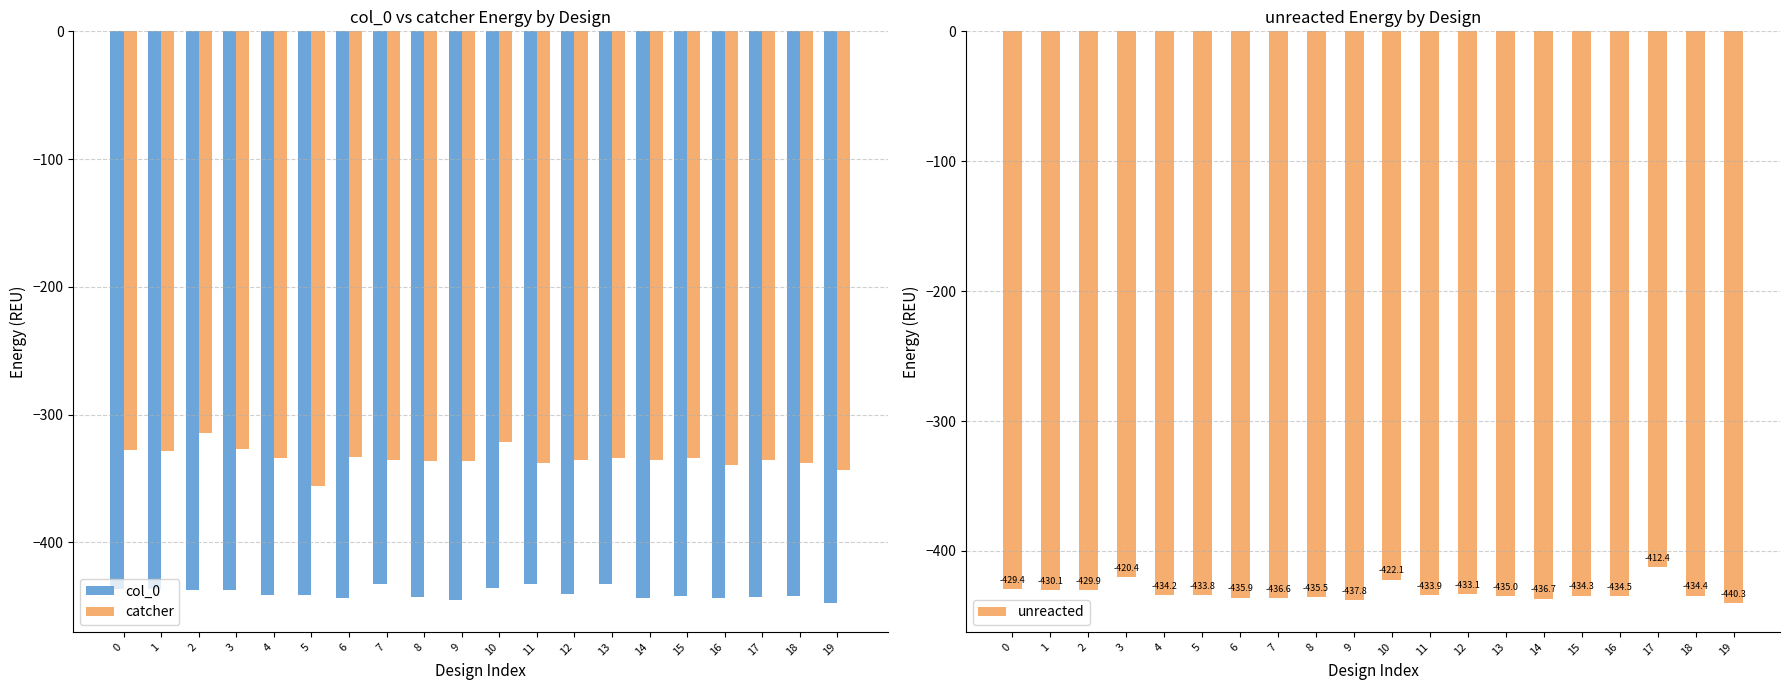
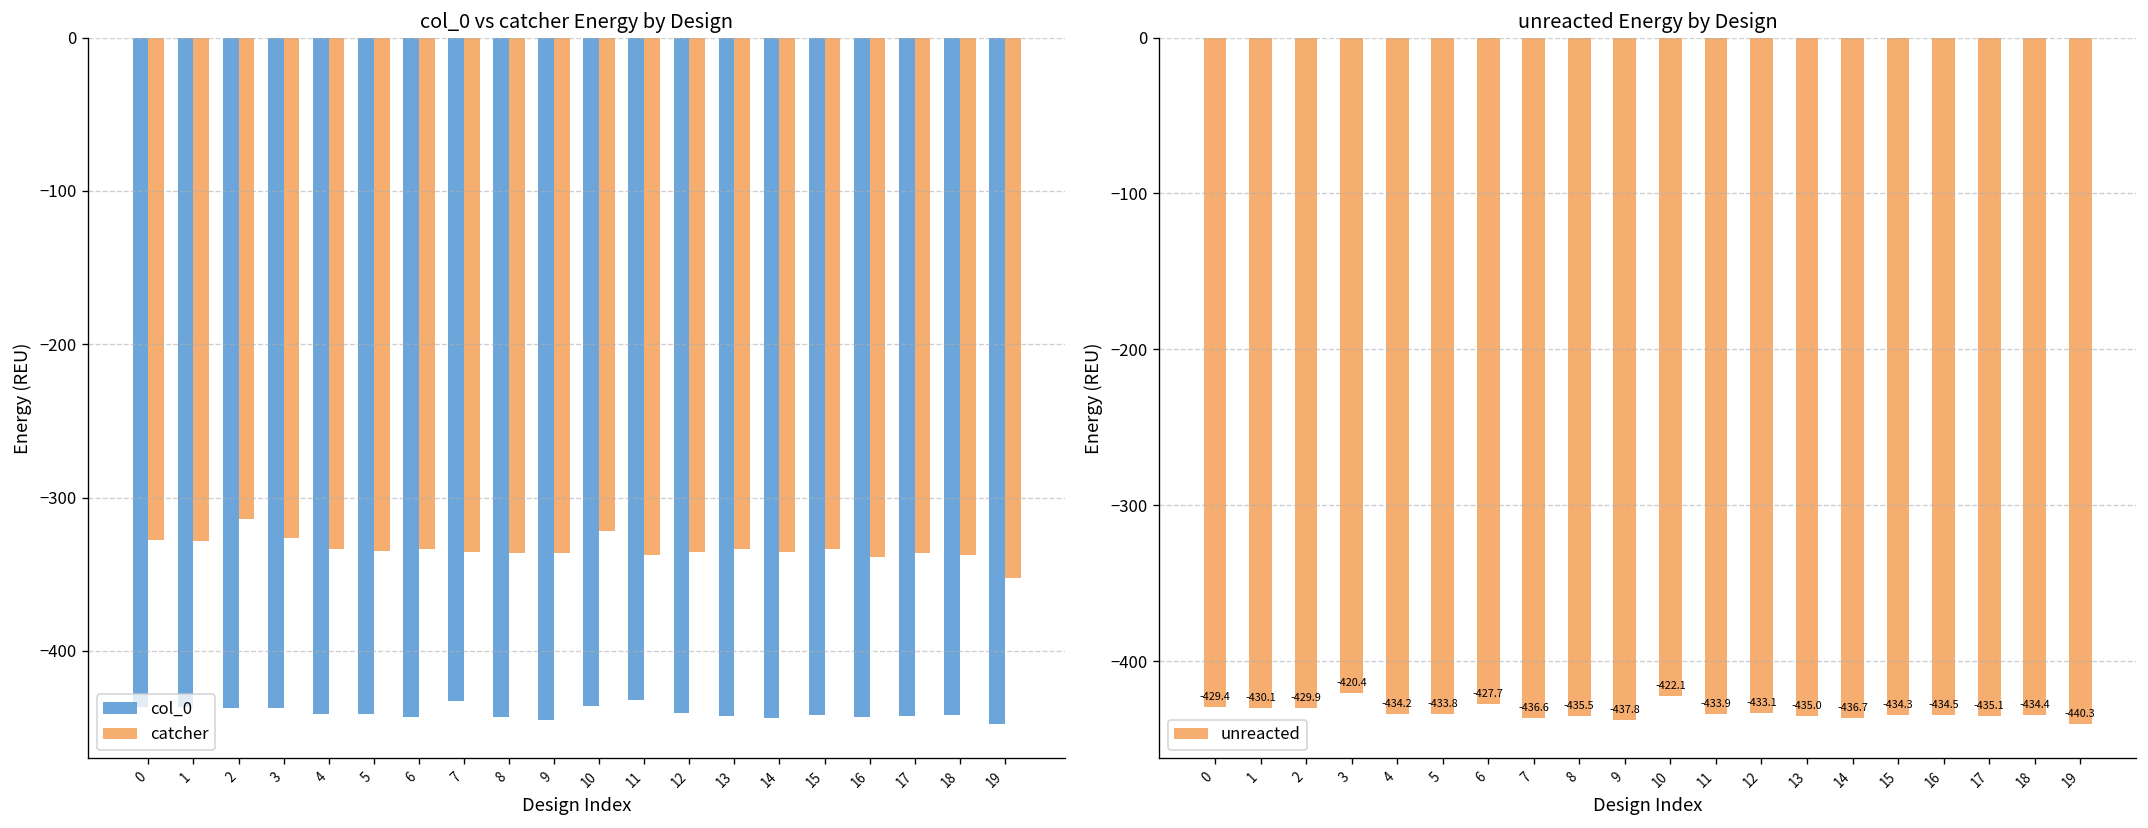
  {
    "col_0 vs catcher Energy by Design": {
      "col_0": {
        "2": -437,
        "3": -437,
        "4": -441,
        "5": -441,
        "6": -443,
        "7": -433,
        "8": -443,
        "9": -445,
        "10": -436,
        "11": -432,
        "12": -441,
-       "13": -432,
+       "13": -442,
        "14": -444,
        "15": -442,
        "16": -443,
        "17": -443,
        "18": -442,
        "19": -448
      },
      "catcher": {
        "0": -328,
        "1": -329,
        "2": -314,
        "3": -327,
        "4": -334,
-       "5": -356,
+       "5": -335,
        "6": -333,
        "7": -336,
        "8": -336,
        "9": -336,
        "10": -322,
        "11": -338,
        "12": -335,
        "13": -334,
        "14": -336,
        "15": -334,
        "16": -339,
        "17": -336,
        "18": -338,
-       "19": -343
+       "19": -352
      }
    },
    "unreacted Energy by Design": {
      "0": -429.4,
      "1": -430.1,
      "2": -429.9,
      "3": -420.4,
      "4": -434.2,
      "5": -433.8,
-     "6": -435.9,
+     "6": -427.7,
      "7": -436.6,
      "8": -435.5,
      "9": -437.8,
      "10": -422.1,
      "11": -433.9,
      "12": -433.1,
      "13": -435.0,
      "14": -436.7,
      "15": -434.3,
      "16": -434.5,
-     "17": -412.4,
+     "17": -435.1,
      "18": -434.4,
      "19": -440.3
    }
  }
